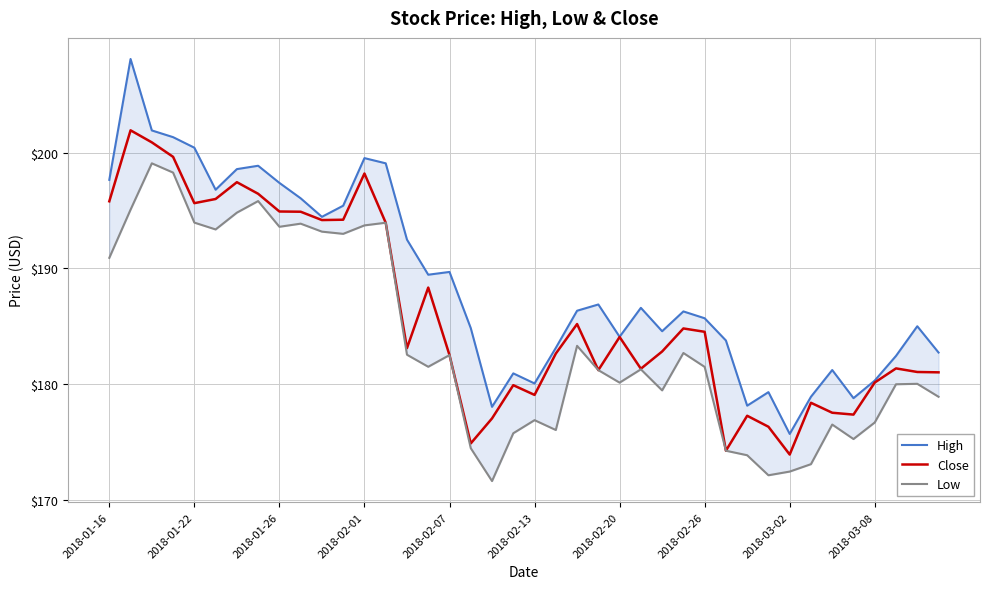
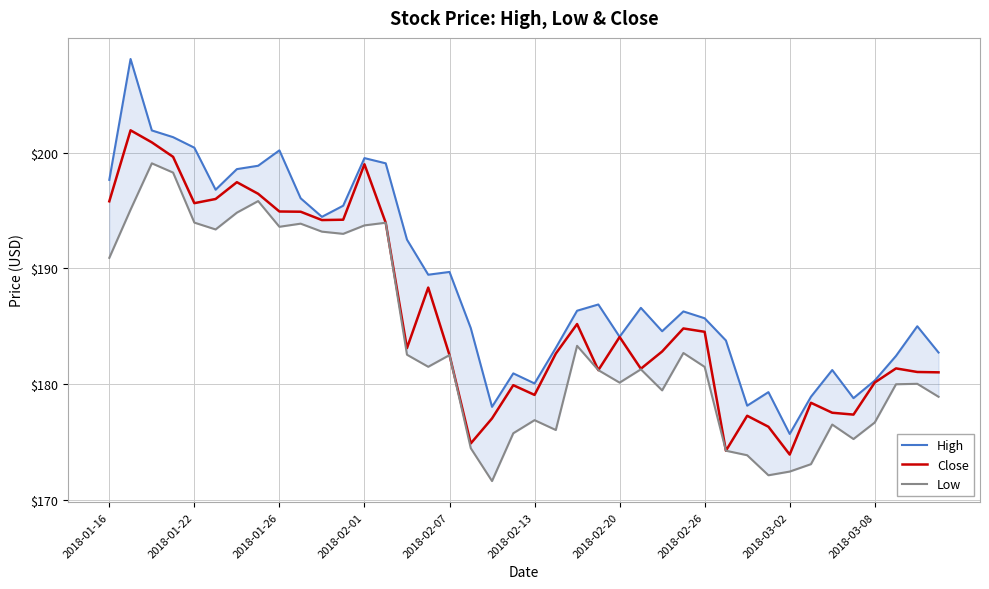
  {
    "High": {
      "2018-01-16": "$197.7",
      "2018-01-22": "$200.4",
-     "2018-01-26": "$197.4",
+     "2018-01-26": "$200.2",
      "2018-02-01": "$199.5",
      "2018-02-07": "$189.7",
      "2018-02-13": "$180.1",
      "2018-02-26": "$185.7",
      "2018-03-02": "$175.7"
    },
    "Close": {
      "2018-01-16": "$195.8",
      "2018-01-22": "$195.6",
      "2018-01-26": "$194.9",
-     "2018-02-01": "$198.2",
+     "2018-02-01": "$199.0",
      "2018-02-13": "$179.1",
      "2018-02-26": "$184.5",
      "2018-03-02": "$173.9"
    },
    "Low": {
      "2018-01-16": "$190.9",
      "2018-01-22": "$194.0",
      "2018-01-26": "$193.6",
      "2018-02-01": "$193.7",
      "2018-02-13": "$176.9",
      "2018-02-20": "$180.1",
      "2018-02-26": "$181.5",
      "2018-03-02": "$172.5",
      "2018-03-08": "$176.7"
    }
  }
